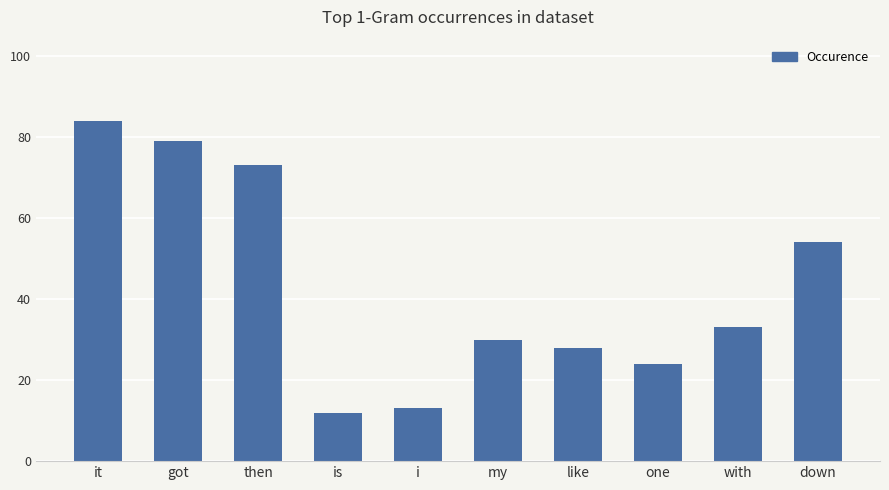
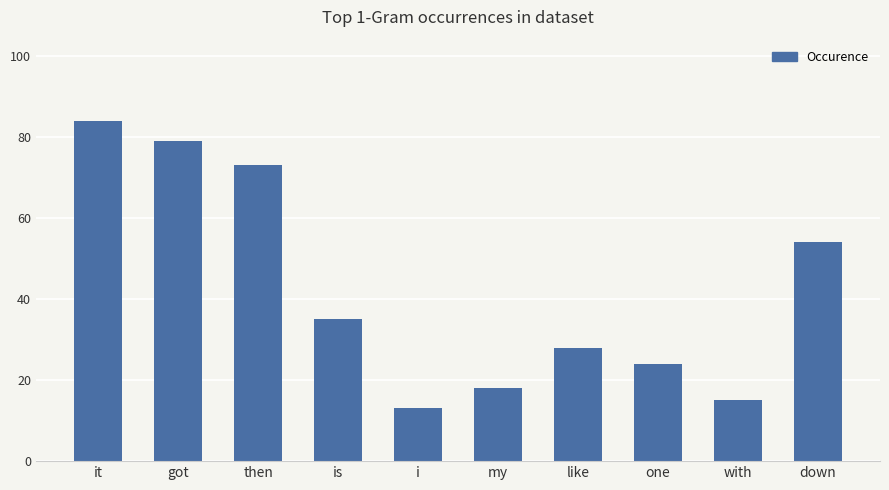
  {
    "it": 84,
    "got": 79,
    "then": 73,
-   "is": 12,
+   "is": 35,
    "i": 13,
-   "my": 30,
+   "my": 18,
    "like": 28,
    "one": 24,
-   "with": 33,
+   "with": 15,
    "down": 54
  }
